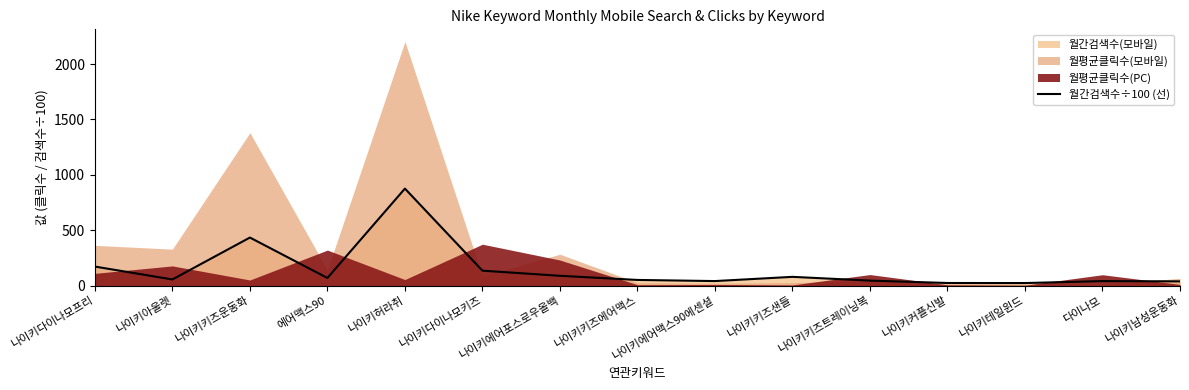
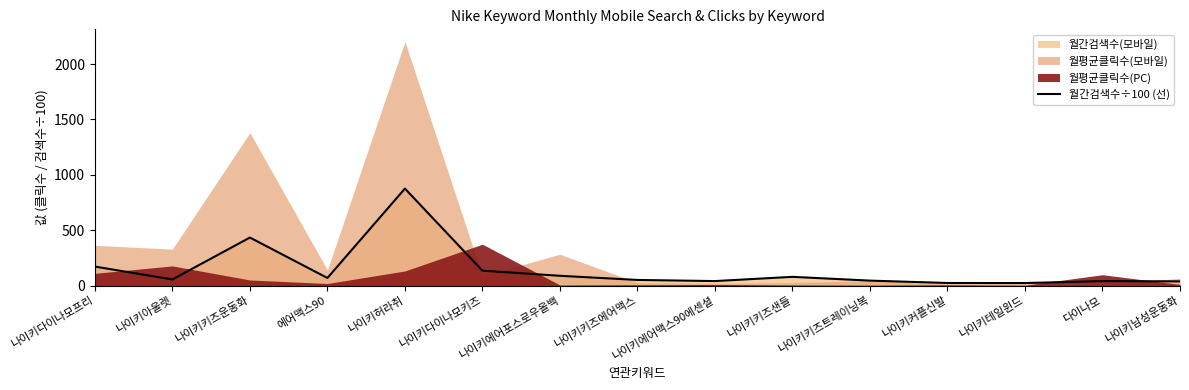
  {
    "월평균클릭수(PC)": {
      "나이키다이나모프리": 110,
      "나이키아울렛": 180,
      "나이키키즈운동화": 50,
-     "에어맥스90": 320,
-     "나이키허라취": 50,
+     "에어맥스90": 20,
+     "나이키허라취": 130,
      "나이키다이나모키즈": 370,
-     "나이키에어포스로우올백": 230,
-     "나이키키즈트레이닝복": 100,
+     "나이키에어포스로우올백": 10,
+     "나이키키즈트레이닝복": 0,
      "다이나모": 100
    }
  }
